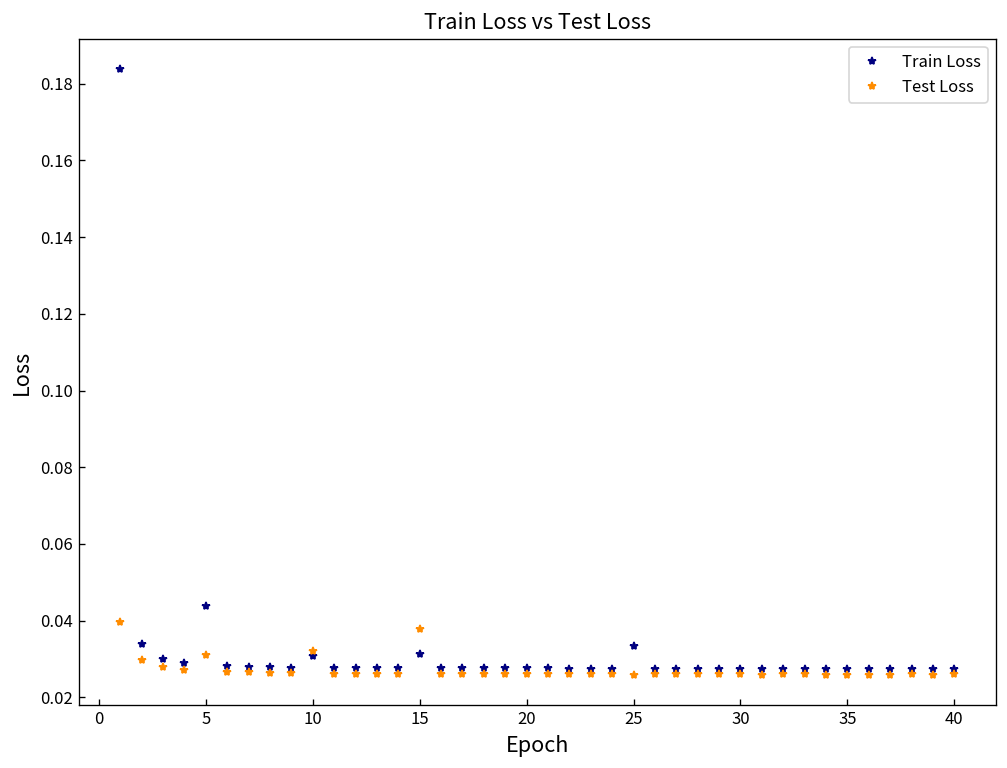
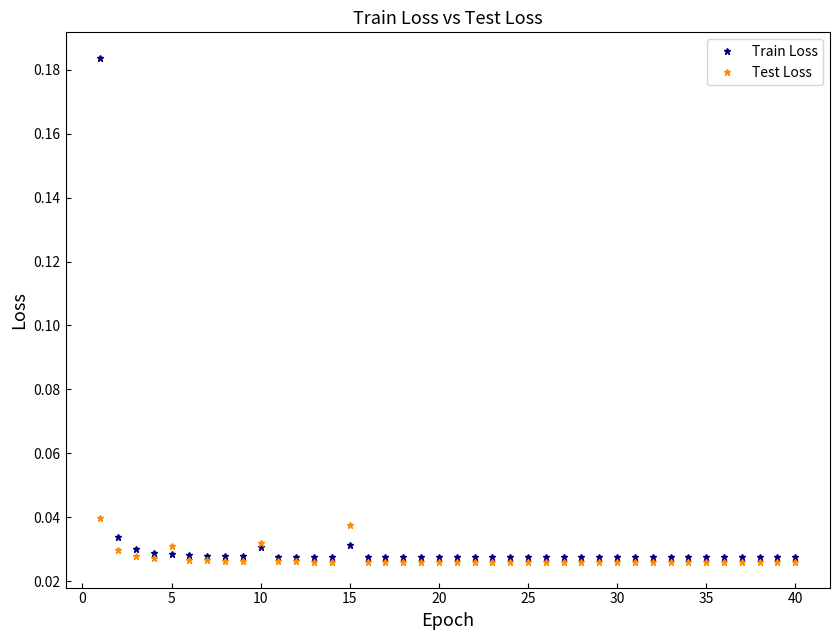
  {
    "Train Loss": {
-     "5": 0.044,
+     "5": 0.028,
      "10": 0.031,
      "15": 0.031,
      "20": 0.028,
-     "25": 0.033,
+     "25": 0.027,
      "30": 0.027,
      "35": 0.027,
      "40": 0.027
    },
    "Test Loss": {
      "5": 0.031,
      "10": 0.032,
      "15": 0.038,
      "20": 0.026,
      "25": 0.026,
      "30": 0.026,
      "35": 0.026,
      "40": 0.026
    }
  }
